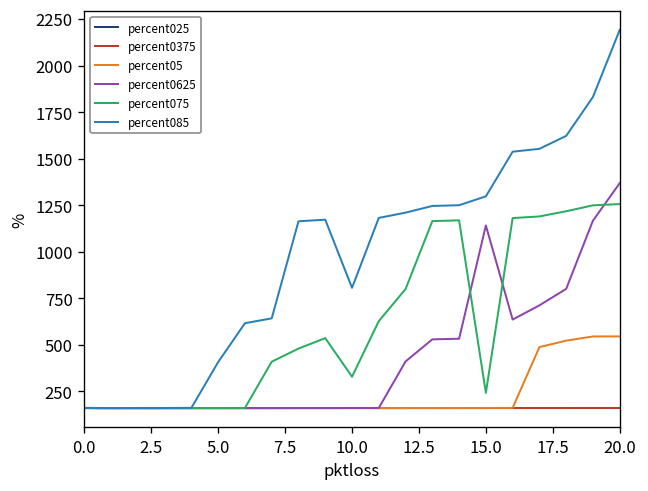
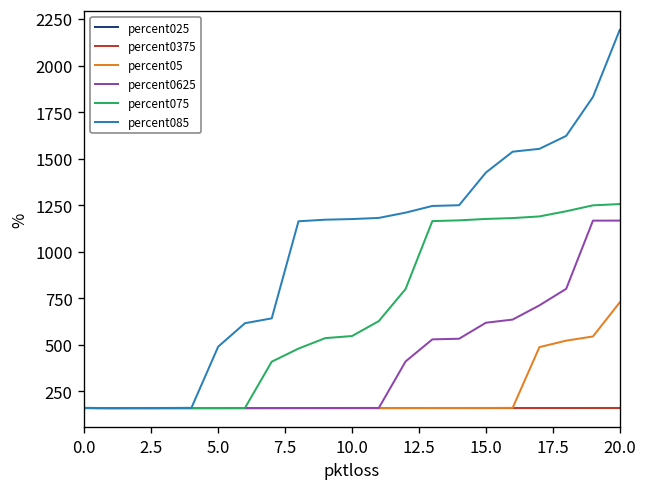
  {
    "percent0375": {
      "20.0": 160
    },
    "percent05": {
-     "20.0": 540
+     "20.0": 730
    },
    "percent0625": {
-     "15.0": 1140,
-     "20.0": 1370
+     "15.0": 620,
+     "20.0": 1170
    },
    "percent075": {
-     "10.0": 330,
-     "15.0": 240,
+     "10.0": 550,
+     "15.0": 1180,
      "20.0": 1260
    },
    "percent085": {
-     "5.0": 410,
-     "10.0": 810,
-     "15.0": 1300,
+     "5.0": 490,
+     "10.0": 1170,
+     "15.0": 1420,
      "20.0": 2190
    }
  }
